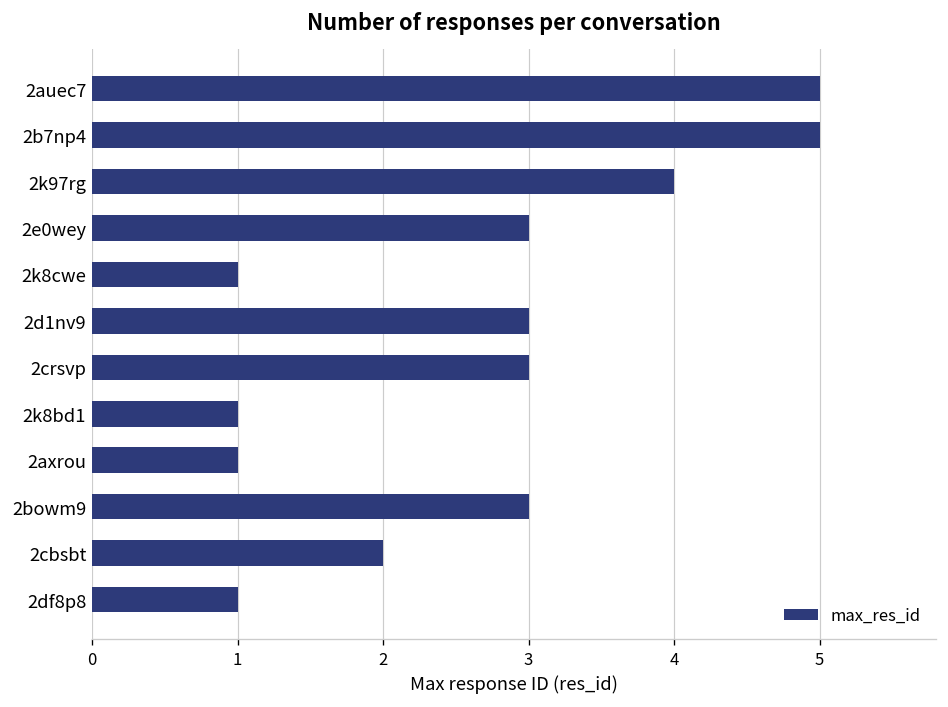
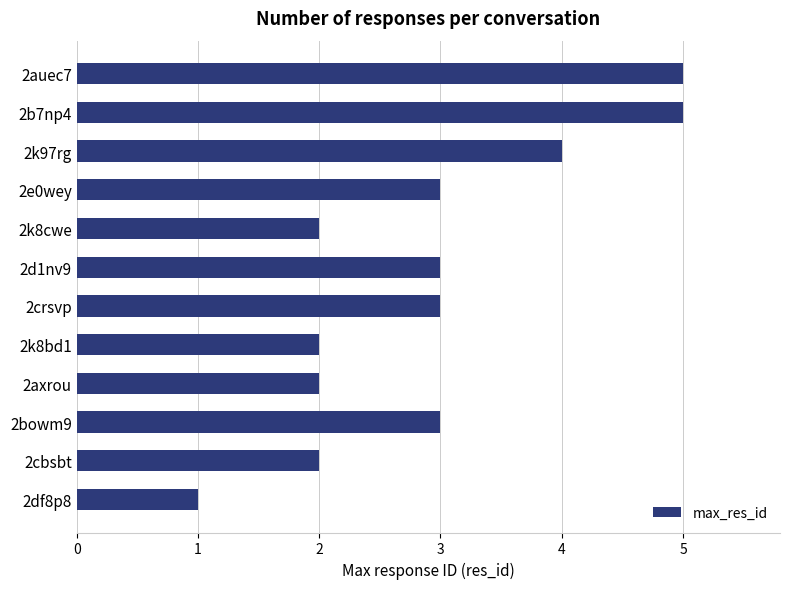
  {
    "2auec7": 5,
    "2b7np4": 5,
    "2k97rg": 4,
    "2e0wey": 3,
-   "2k8cwe": 1,
+   "2k8cwe": 2,
    "2d1nv9": 3,
    "2crsvp": 3,
-   "2k8bd1": 1,
-   "2axrou": 1,
+   "2k8bd1": 2,
+   "2axrou": 2,
    "2bowm9": 3,
    "2cbsbt": 2,
    "2df8p8": 1
  }
